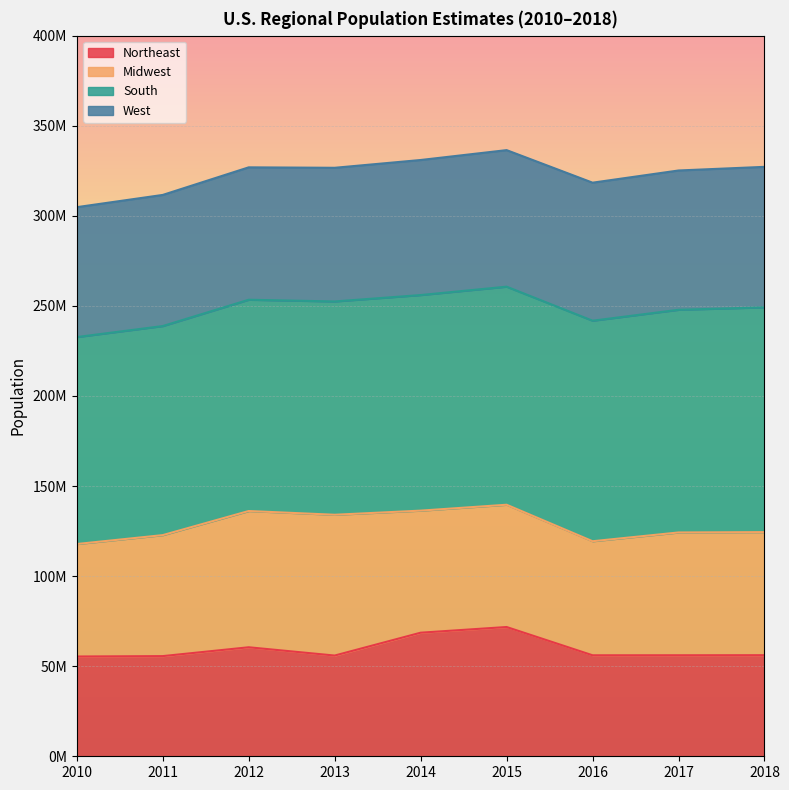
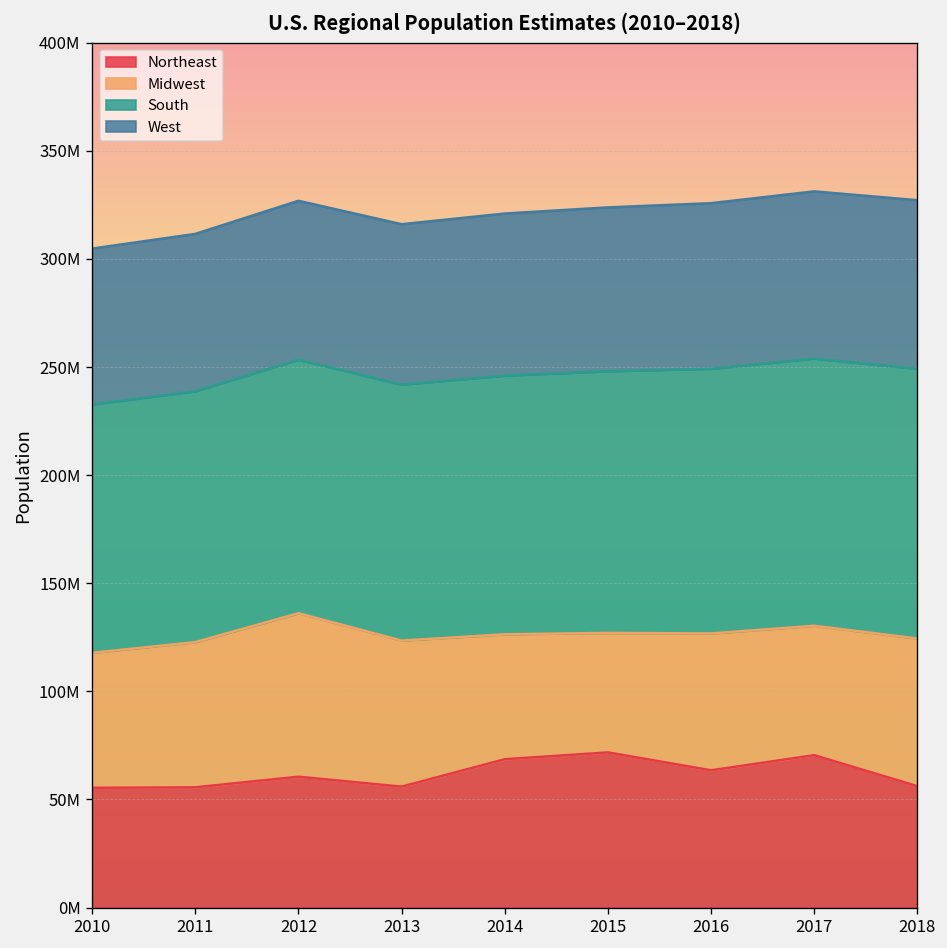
  {
    "Northeast": {
      "2010": 55000000,
      "2011": 56000000,
      "2012": 61000000,
      "2013": 56000000,
      "2014": 69000000,
      "2015": 72000000,
-     "2016": 56000000,
-     "2017": 56000000,
+     "2016": 63000000,
+     "2017": 70000000,
      "2018": 56000000
    },
    "Midwest": {
      "2010": 62000000,
      "2011": 67000000,
      "2012": 76000000,
-     "2013": 78000000,
-     "2014": 68000000,
-     "2015": 68000000,
+     "2013": 68000000,
+     "2014": 58000000,
+     "2015": 55000000,
      "2016": 63000000,
-     "2017": 68000000,
+     "2017": 60000000,
      "2018": 68000000
    }
  }
